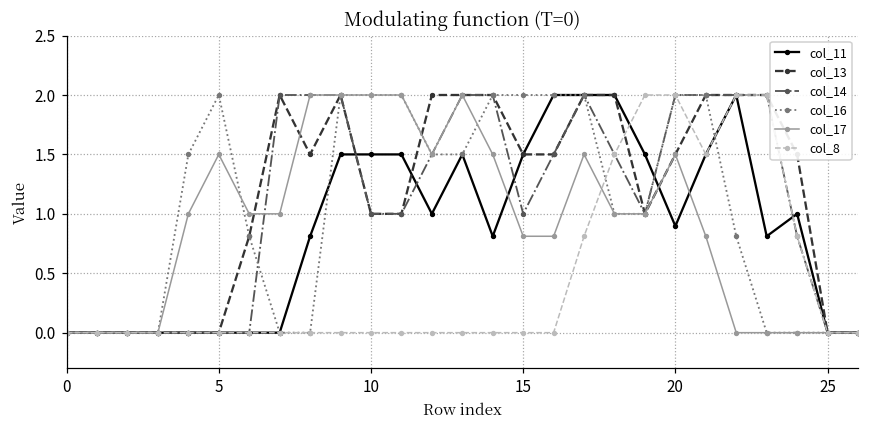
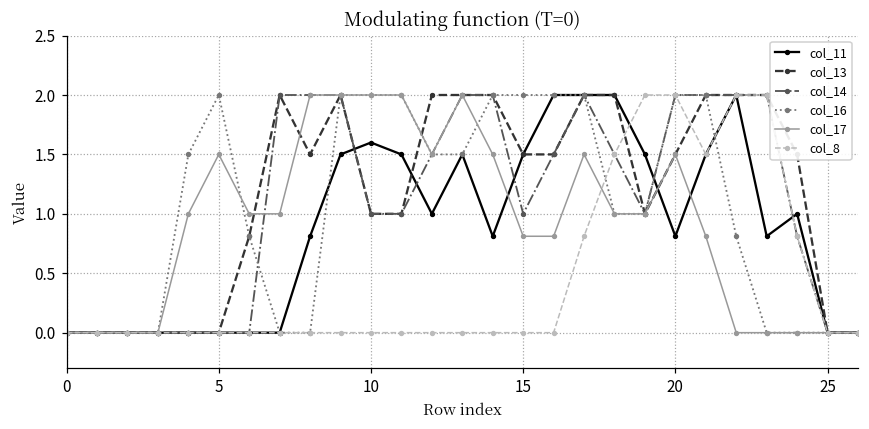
  {
    "col_11": {
-     "10": 1.5,
-     "20": 0.90
+     "10": 1.6,
+     "20": 0.81
    }
  }
